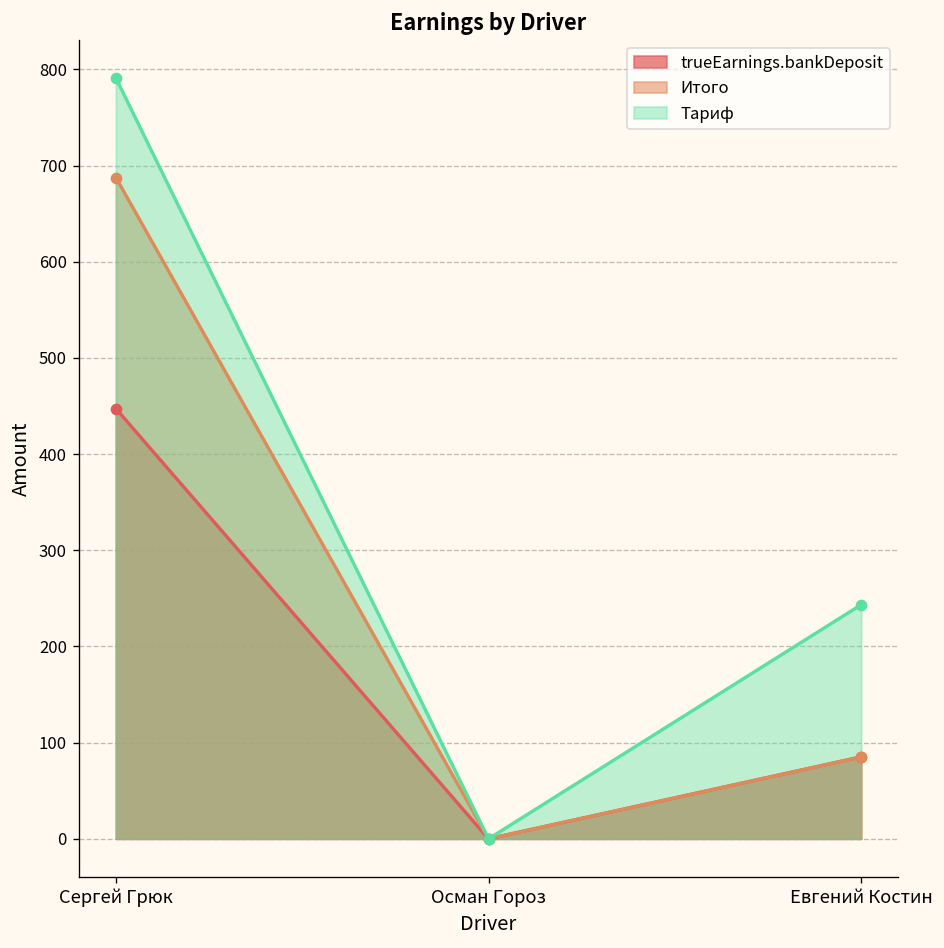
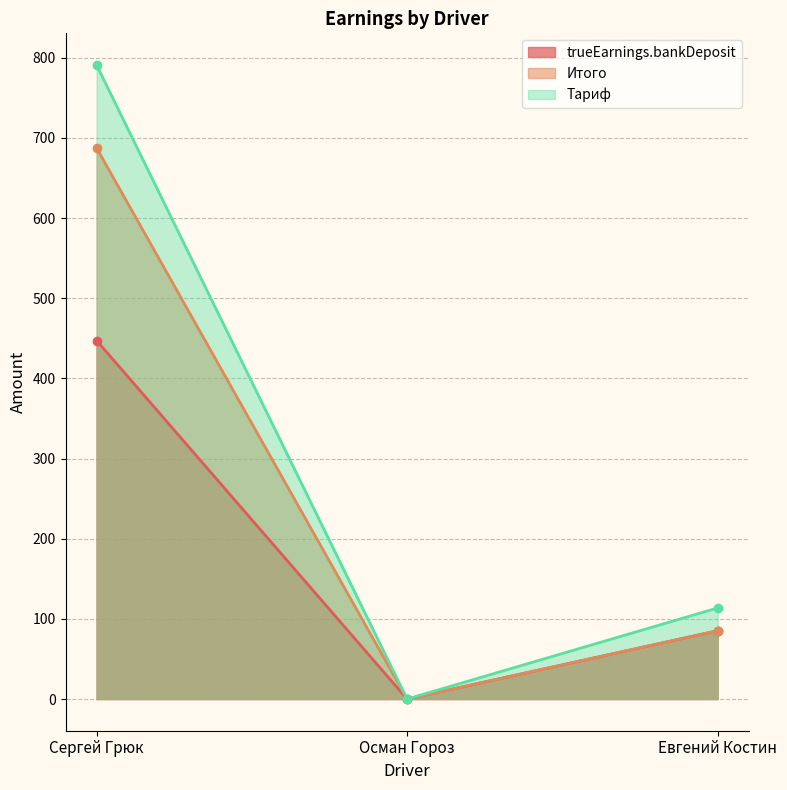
  {
    "Тариф": {
      "Сергей Грюк": 790,
-     "Евгений Костин": 240
+     "Евгений Костин": 110
    }
  }
